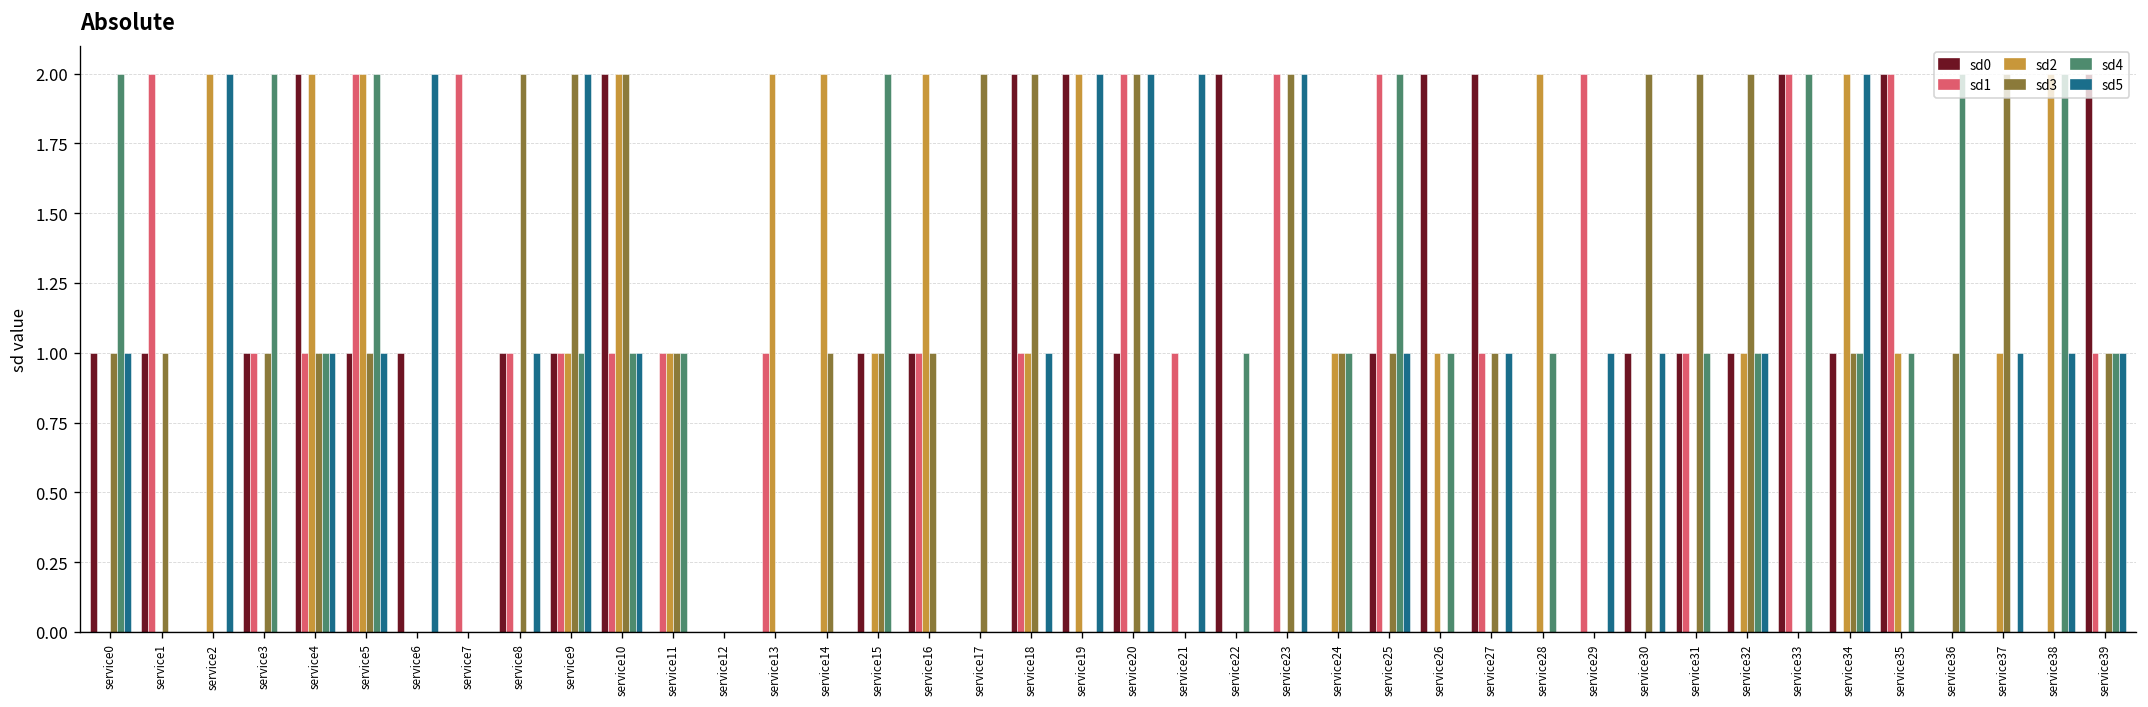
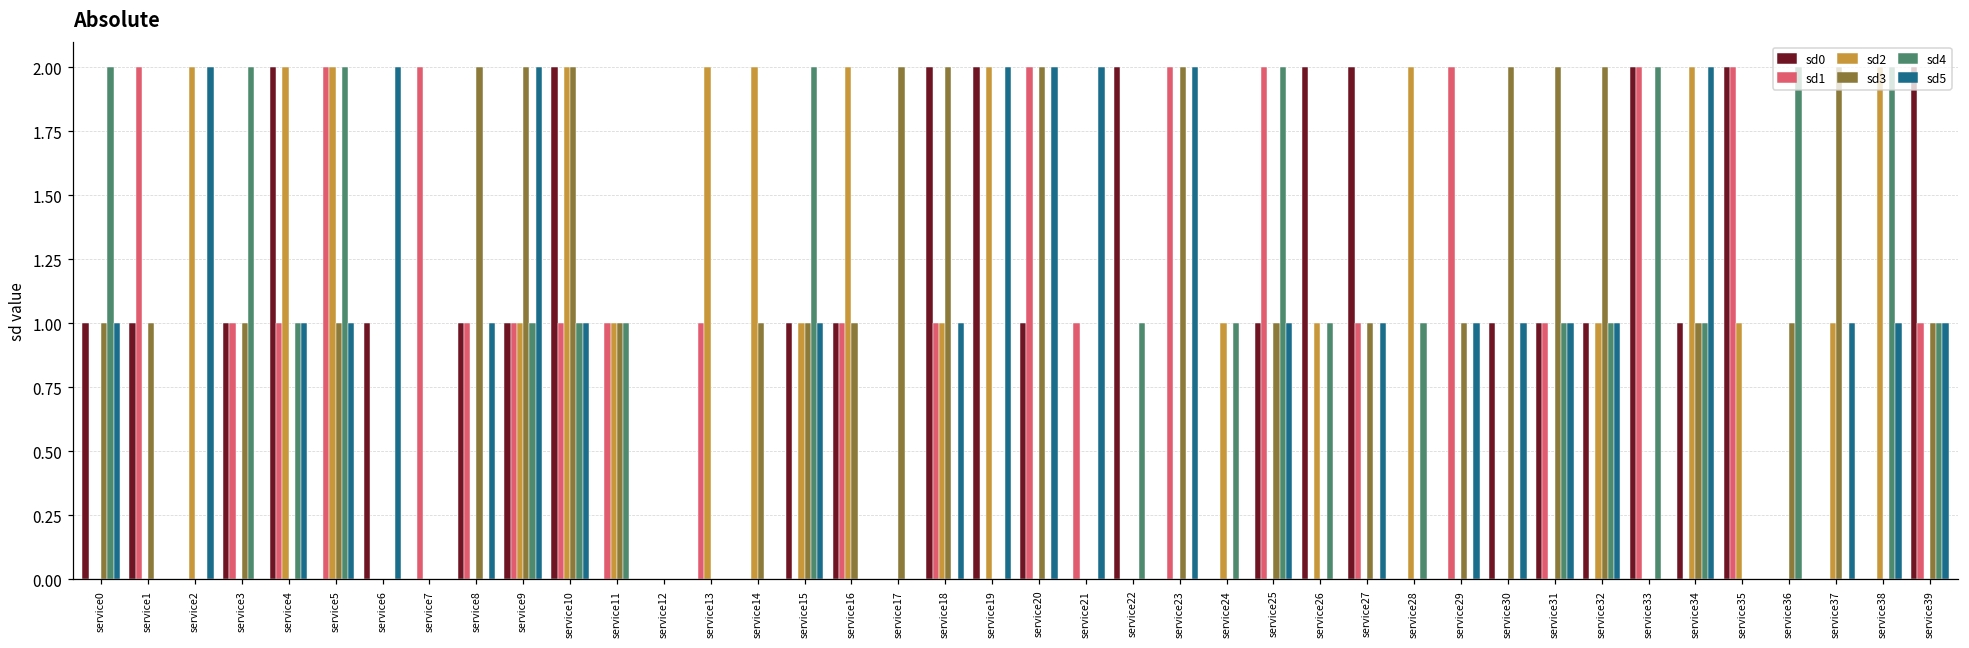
  {
    "sd0": {
      "service0": 1,
      "service1": 1,
      "service2": 0,
      "service3": 1,
      "service4": 2,
-     "service5": 1,
+     "service5": 0,
      "service6": 1,
      "service7": 0,
      "service8": 1,
      "service9": 1,
      "service10": 2,
      "service11": 0,
      "service12": 0,
      "service13": 0,
      "service14": 0,
      "service15": 1,
      "service16": 1,
      "service17": 0,
      "service18": 2,
      "service19": 2,
      "service20": 1,
      "service21": 0,
      "service22": 2,
      "service23": 0,
      "service24": 0,
      "service25": 1,
      "service26": 2,
      "service27": 2,
      "service28": 0,
      "service29": 0,
      "service30": 1,
      "service31": 1,
      "service32": 1,
      "service33": 2,
      "service34": 1,
      "service35": 2,
      "service36": 0,
      "service37": 0,
      "service38": 0
    },
    "sd3": {
      "service0": 1,
      "service1": 1,
      "service2": 0,
      "service3": 1,
-     "service4": 1,
+     "service4": 0,
      "service5": 1,
      "service6": 0,
      "service7": 0,
      "service8": 2,
      "service9": 2,
      "service10": 2,
      "service11": 1,
      "service12": 0,
      "service13": 0,
      "service14": 1,
      "service15": 1,
      "service16": 1,
      "service17": 2,
      "service18": 2,
      "service19": 0,
      "service20": 2,
      "service21": 0,
      "service22": 0,
      "service23": 2,
-     "service24": 1,
+     "service24": 0,
      "service25": 1,
      "service26": 0,
      "service27": 1,
      "service28": 0,
-     "service29": 0,
+     "service29": 1,
      "service30": 2,
      "service31": 2,
      "service32": 2,
      "service33": 0,
      "service34": 1,
      "service35": 0,
      "service36": 1,
      "service38": 0,
      "service39": 1
    },
    "sd4": {
      "service0": 2,
      "service1": 0,
      "service2": 0,
      "service3": 2,
      "service4": 1,
      "service5": 2,
      "service6": 0,
      "service7": 0,
      "service8": 0,
      "service9": 1,
      "service10": 1,
      "service11": 1,
      "service12": 0,
      "service13": 0,
      "service14": 0,
      "service15": 2,
      "service16": 0,
      "service17": 0,
      "service18": 0,
      "service19": 0,
      "service20": 0,
      "service21": 0,
      "service22": 1,
      "service23": 0,
      "service24": 1,
      "service25": 2,
      "service26": 1,
      "service27": 0,
      "service28": 1,
      "service29": 0,
      "service30": 0,
      "service31": 1,
      "service32": 1,
      "service33": 2,
      "service34": 1,
-     "service35": 1,
+     "service35": 0,
      "service37": 0,
      "service39": 1
    },
    "sd5": {
      "service0": 1,
      "service1": 0,
      "service2": 2,
      "service3": 0,
      "service4": 1,
      "service5": 1,
      "service6": 2,
      "service7": 0,
      "service8": 1,
      "service9": 2,
      "service10": 1,
      "service11": 0,
      "service12": 0,
      "service13": 0,
      "service14": 0,
-     "service15": 0,
+     "service15": 1,
      "service16": 0,
      "service17": 0,
      "service18": 1,
      "service19": 2,
      "service20": 2,
      "service21": 2,
      "service22": 0,
      "service23": 2,
      "service24": 0,
      "service25": 1,
      "service26": 0,
      "service27": 1,
      "service28": 0,
      "service29": 1,
      "service30": 1,
-     "service31": 0,
+     "service31": 1,
      "service32": 1,
      "service33": 0,
      "service34": 2,
      "service35": 0,
      "service36": 0,
      "service37": 1,
      "service38": 1,
      "service39": 1
    }
  }
